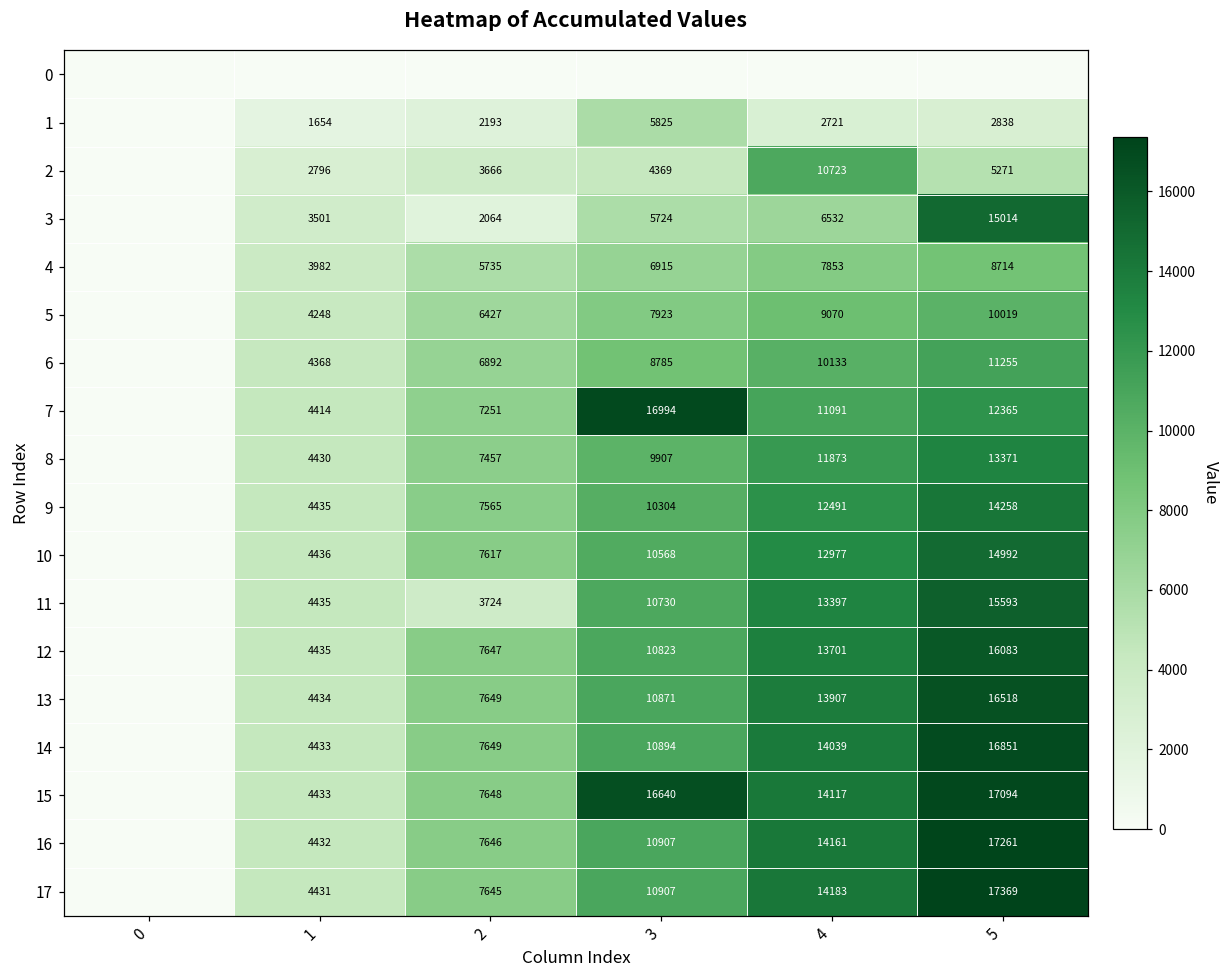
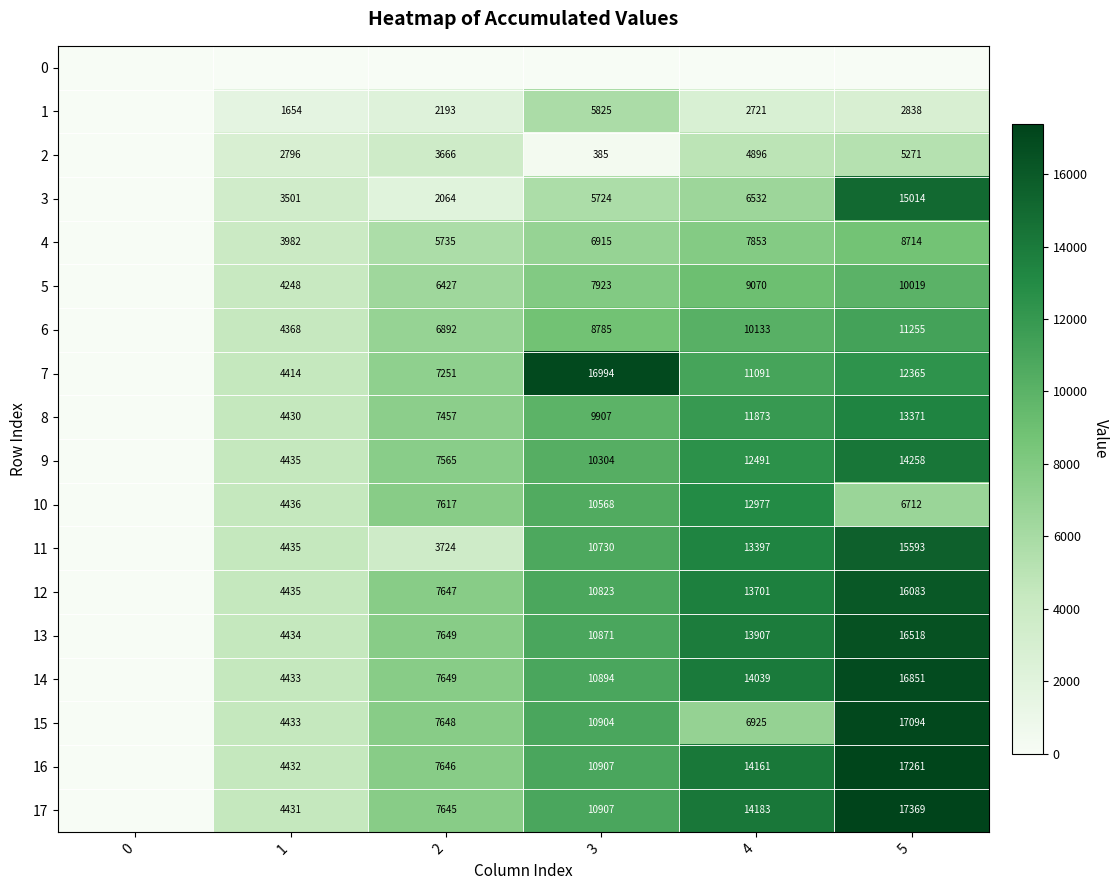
  {
    "1": {
      "1": 1654,
      "2": 2193,
      "3": 5825,
      "4": 2721,
      "5": 2838
    },
    "2": {
      "1": 2796,
      "2": 3666,
-     "3": 4369,
-     "4": 10723,
+     "3": 385,
+     "4": 4896,
      "5": 5271
    },
    "3": {
      "1": 3501,
      "2": 2064,
      "3": 5724,
      "4": 6532,
      "5": 15014
    },
    "4": {
      "1": 3982,
      "2": 5735,
      "3": 6915,
      "4": 7853,
      "5": 8714
    },
    "5": {
      "1": 4248,
      "2": 6427,
      "3": 7923,
      "4": 9070,
      "5": 10019
    },
    "6": {
      "1": 4368,
      "2": 6892,
      "3": 8785,
      "4": 10133,
      "5": 11255
    },
    "7": {
      "1": 4414,
      "2": 7251,
      "3": 16994,
      "4": 11091,
      "5": 12365
    },
    "8": {
      "1": 4430,
      "2": 7457,
      "3": 9907,
      "4": 11873,
      "5": 13371
    },
    "9": {
      "1": 4435,
      "2": 7565,
      "3": 10304,
      "4": 12491,
      "5": 14258
    },
    "10": {
      "1": 4436,
      "2": 7617,
      "3": 10568,
      "4": 12977,
-     "5": 14992
+     "5": 6712
    },
    "11": {
      "1": 4435,
      "2": 3724,
      "3": 10730,
      "4": 13397,
      "5": 15593
    },
    "12": {
      "1": 4435,
      "2": 7647,
      "3": 10823,
      "4": 13701,
      "5": 16083
    },
    "13": {
      "1": 4434,
      "2": 7649,
      "3": 10871,
      "4": 13907,
      "5": 16518
    },
    "14": {
      "1": 4433,
      "2": 7649,
      "3": 10894,
      "4": 14039,
      "5": 16851
    },
    "15": {
      "1": 4433,
      "2": 7648,
-     "3": 16640,
-     "4": 14117,
+     "3": 10904,
+     "4": 6925,
      "5": 17094
    },
    "16": {
      "1": 4432,
      "2": 7646,
      "3": 10907,
      "4": 14161,
      "5": 17261
    },
    "17": {
      "1": 4431,
      "2": 7645,
      "3": 10907,
      "4": 14183,
      "5": 17369
    }
  }
